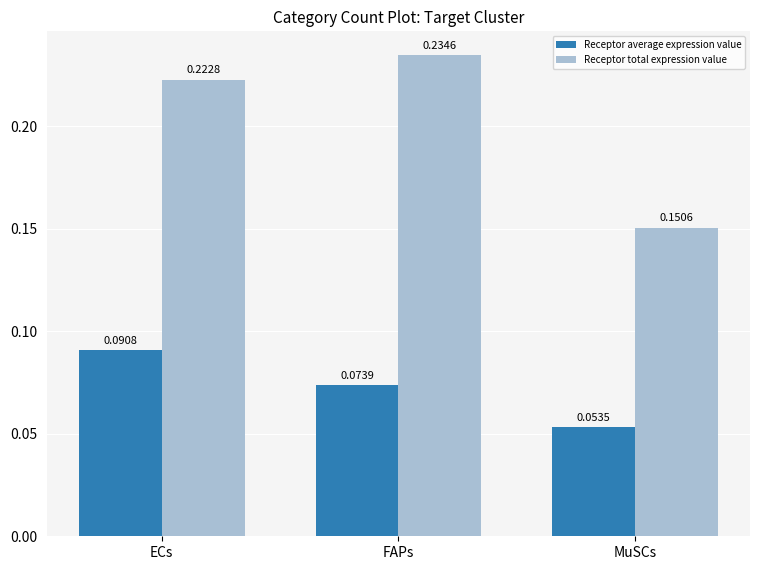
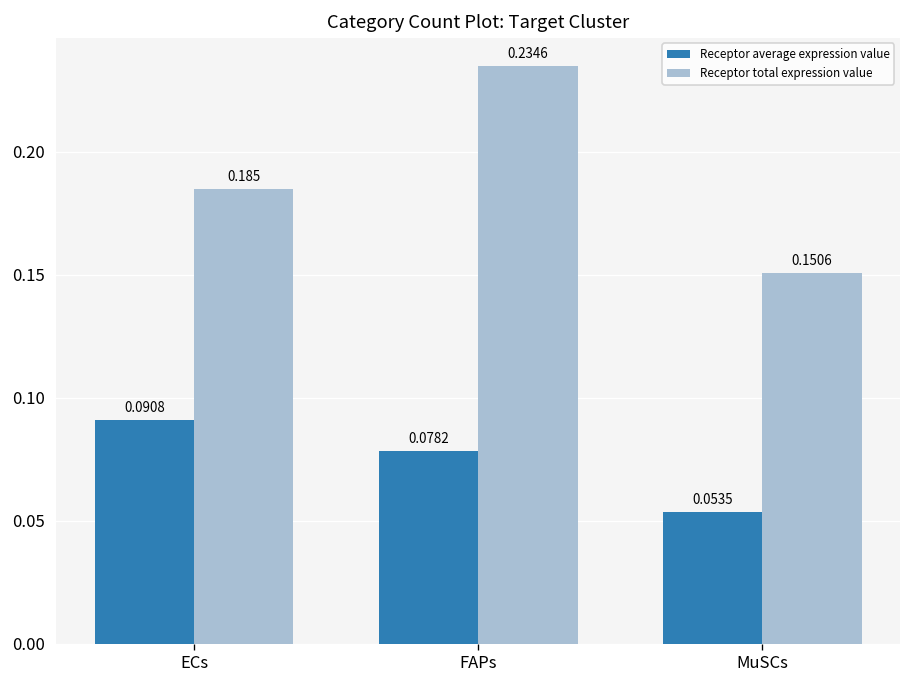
  {
    "Receptor average expression value": {
      "ECs": 0.0908,
-     "FAPs": 0.0739,
+     "FAPs": 0.0782,
      "MuSCs": 0.0535
    },
    "Receptor total expression value": {
-     "ECs": 0.2228,
+     "ECs": 0.185,
      "FAPs": 0.2346,
      "MuSCs": 0.1506
    }
  }
